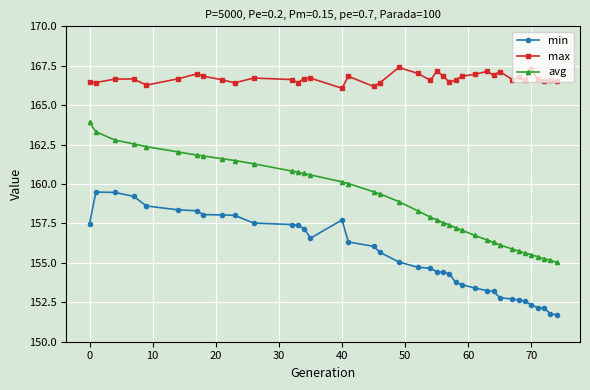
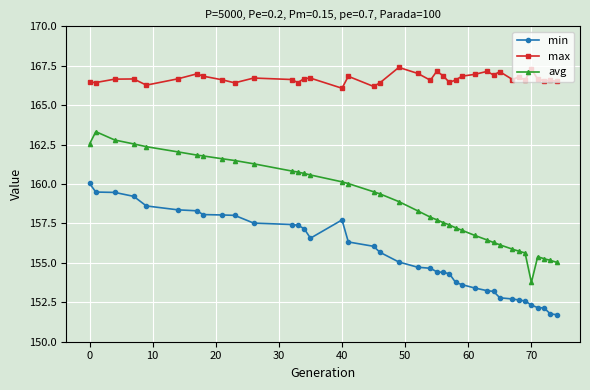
  {
    "min": {
-     "0": 157.5,
+     "0": 160.0,
      "40": 157.7,
      "70": 152.3
    },
    "max": {
      "0": 166.5,
      "40": 166.1
    },
    "avg": {
-     "0": 163.9,
+     "0": 162.5,
      "40": 160.1,
-     "70": 155.5
+     "70": 153.8
    }
  }
